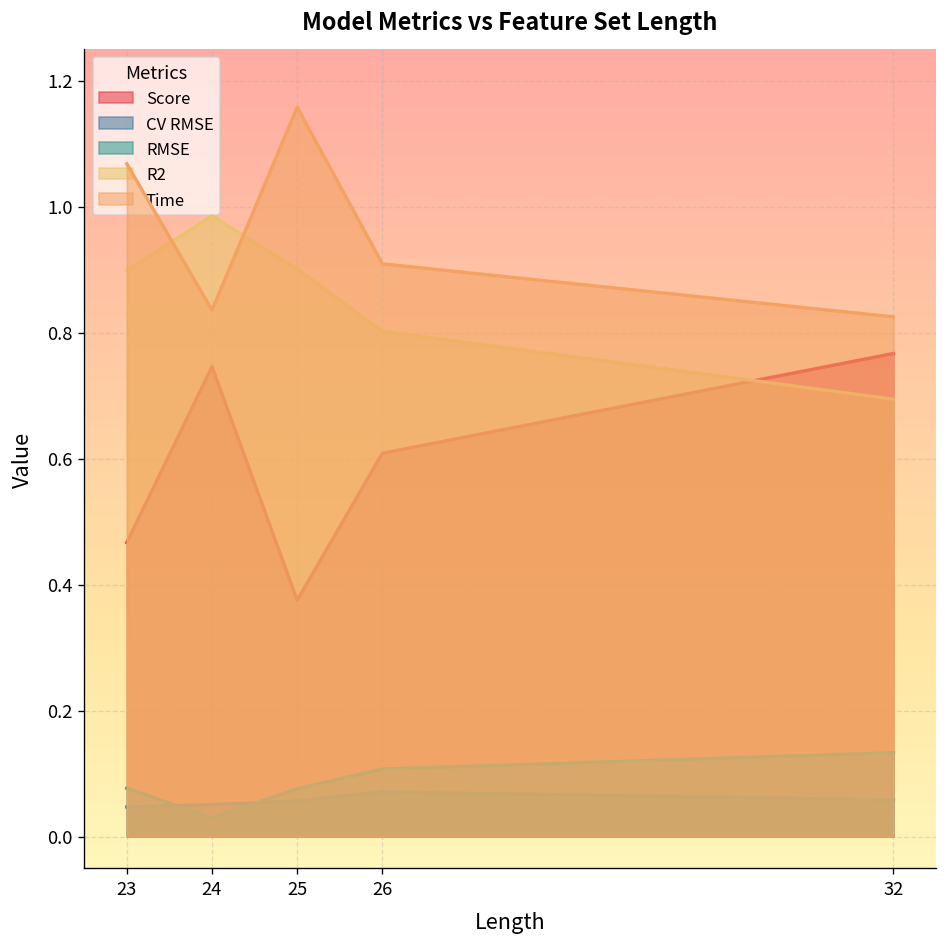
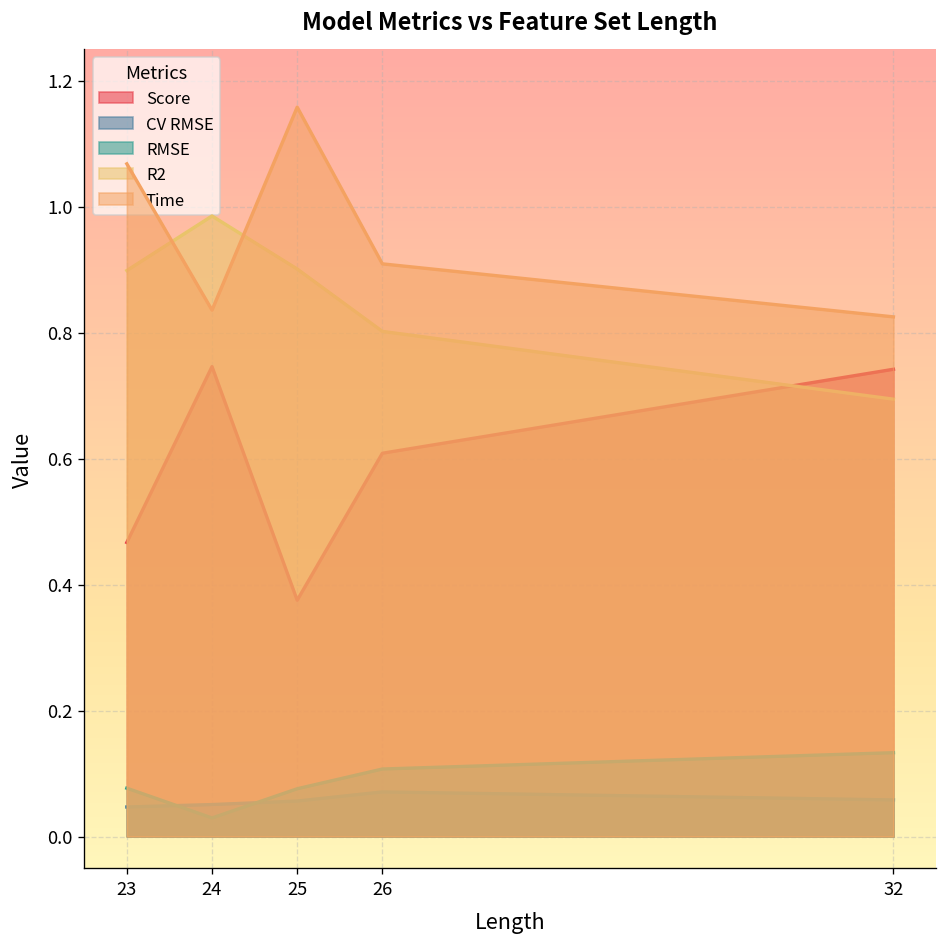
  {
    "Score": {
      "23": 0.47,
      "24": 0.75,
      "25": 0.38,
      "26": 0.61,
-     "32": 0.77
+     "32": 0.74
    }
  }
